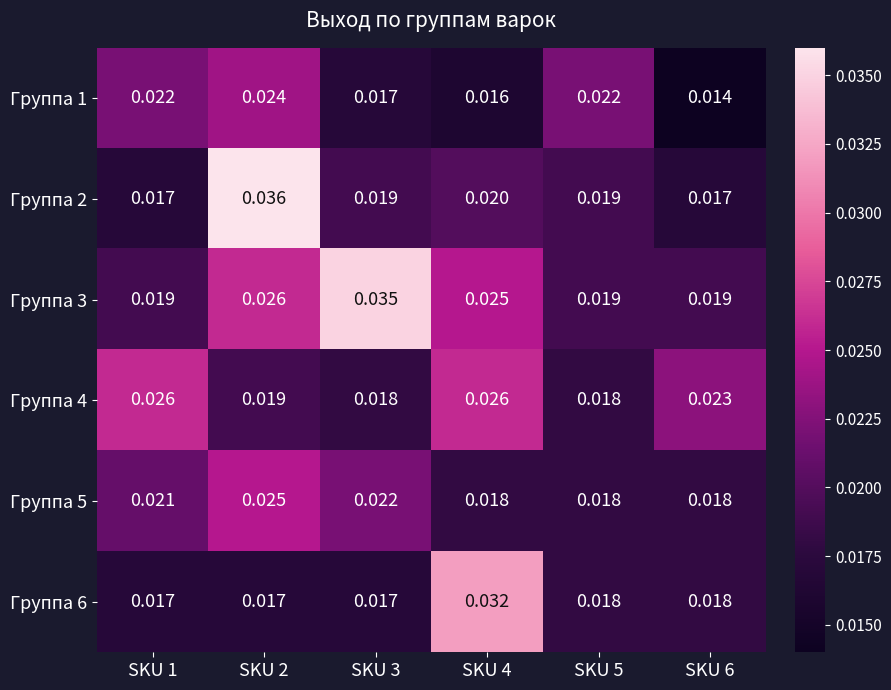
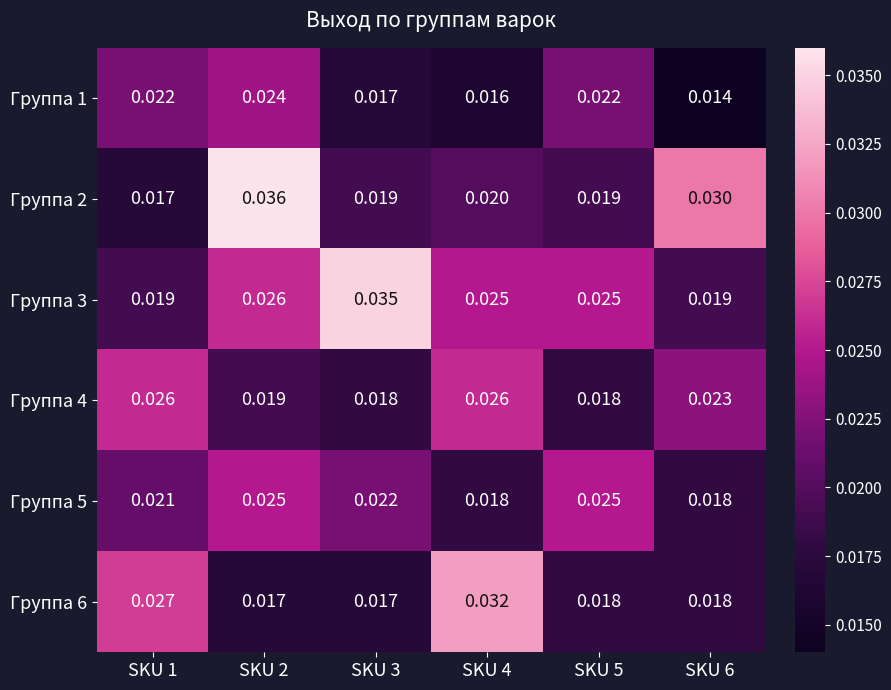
  {
    "Группа 1": {
      "SKU 1": 0.022,
      "SKU 2": 0.024,
      "SKU 3": 0.017,
      "SKU 4": 0.016,
      "SKU 5": 0.022,
      "SKU 6": 0.014
    },
    "Группа 2": {
      "SKU 1": 0.017,
      "SKU 2": 0.036,
      "SKU 3": 0.019,
      "SKU 4": 0.020,
      "SKU 5": 0.019,
-     "SKU 6": 0.017
+     "SKU 6": 0.030
    },
    "Группа 3": {
      "SKU 1": 0.019,
      "SKU 2": 0.026,
      "SKU 3": 0.035,
      "SKU 4": 0.025,
-     "SKU 5": 0.019,
+     "SKU 5": 0.025,
      "SKU 6": 0.019
    },
    "Группа 4": {
      "SKU 1": 0.026,
      "SKU 2": 0.019,
      "SKU 3": 0.018,
      "SKU 4": 0.026,
      "SKU 5": 0.018,
      "SKU 6": 0.023
    },
    "Группа 5": {
      "SKU 1": 0.021,
      "SKU 2": 0.025,
      "SKU 3": 0.022,
      "SKU 4": 0.018,
-     "SKU 5": 0.018,
+     "SKU 5": 0.025,
      "SKU 6": 0.018
    },
    "Группа 6": {
-     "SKU 1": 0.017,
+     "SKU 1": 0.027,
      "SKU 2": 0.017,
      "SKU 3": 0.017,
      "SKU 4": 0.032,
      "SKU 5": 0.018,
      "SKU 6": 0.018
    }
  }
